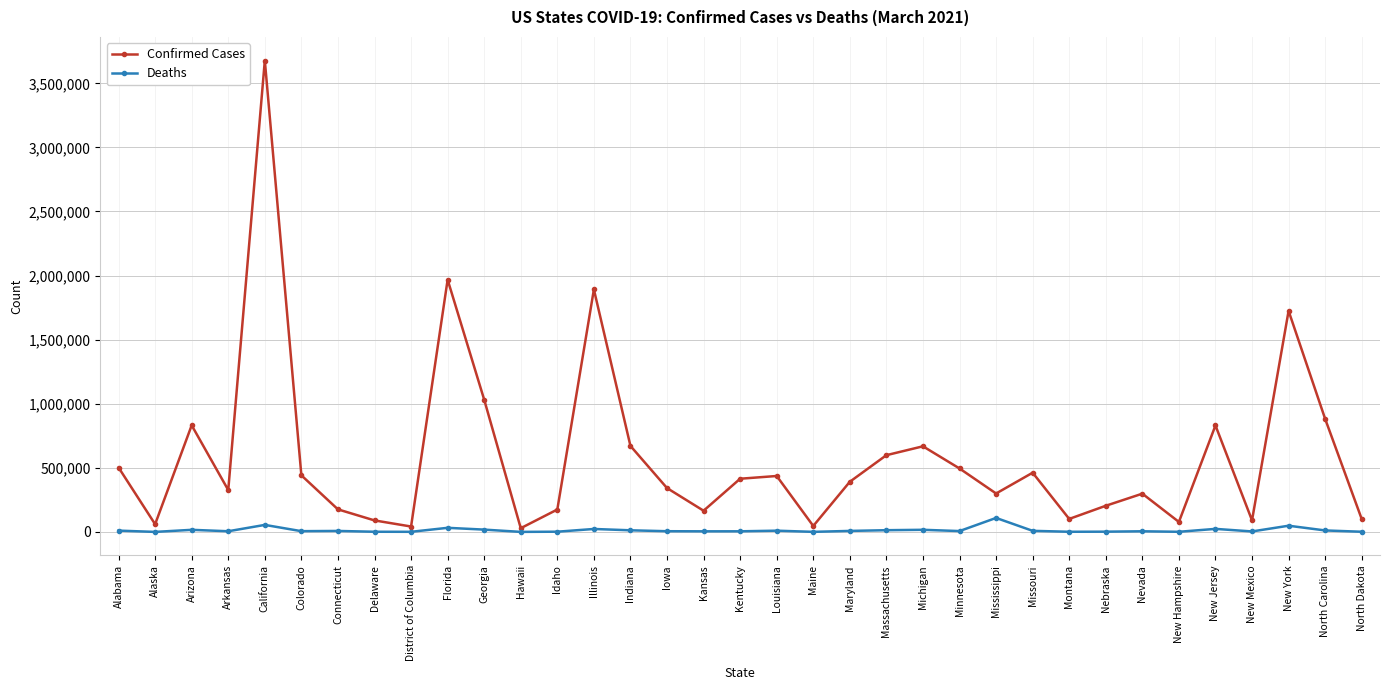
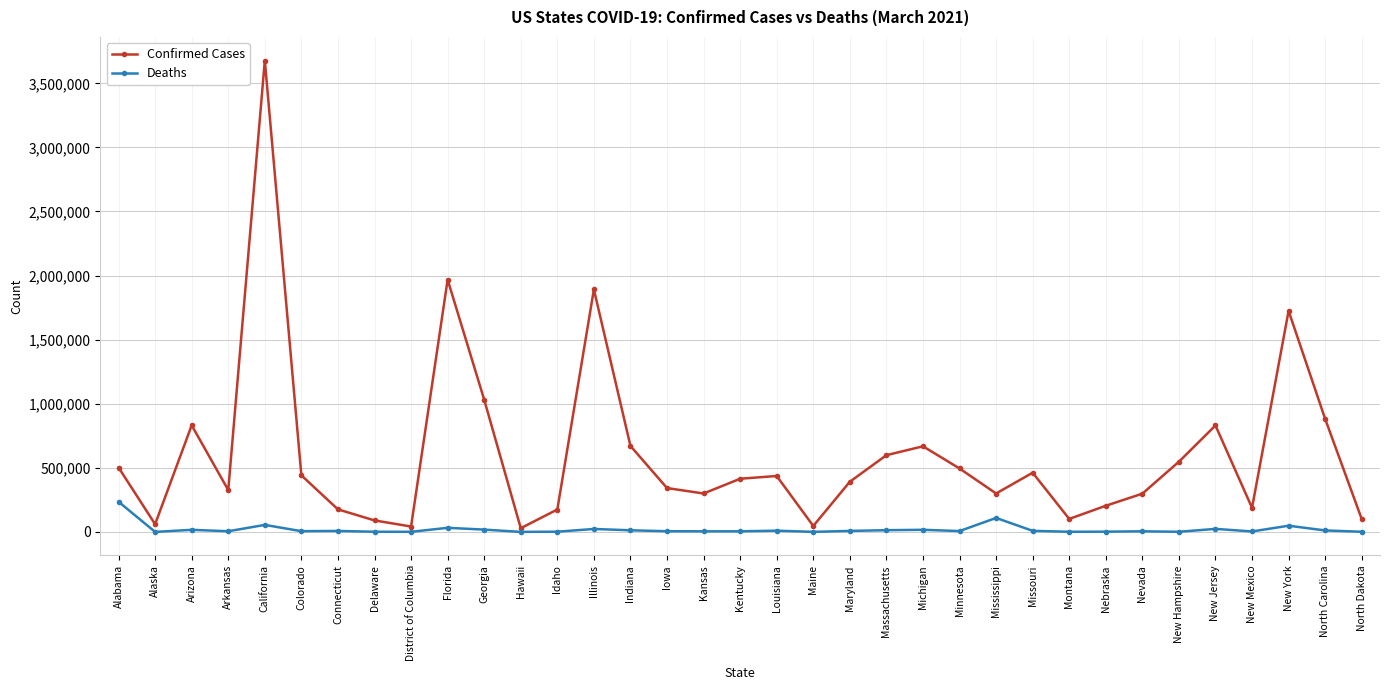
  {
    "Confirmed Cases": {
      "Alabama": "500,000",
      "Alaska": "60,000",
      "Arizona": "830,000",
      "Arkansas": "330,000",
      "California": "3,680,000",
      "Colorado": "440,000",
      "Connecticut": "180,000",
      "Delaware": "90,000",
      "District of Columbia": "40,000",
      "Florida": "1,970,000",
      "Georgia": "1,030,000",
      "Hawaii": "30,000",
      "Idaho": "170,000",
      "Illinois": "1,890,000",
      "Indiana": "670,000",
      "Iowa": "340,000",
-     "Kansas": "170,000",
+     "Kansas": "300,000",
      "Kentucky": "420,000",
      "Louisiana": "440,000",
      "Maine": "50,000",
      "Maryland": "390,000",
      "Massachusetts": "600,000",
      "Michigan": "670,000",
      "Minnesota": "500,000",
      "Mississippi": "300,000",
      "Missouri": "460,000",
      "Montana": "100,000",
      "Nebraska": "200,000",
      "Nevada": "300,000",
-     "New Hampshire": "80,000",
+     "New Hampshire": "550,000",
      "New Jersey": "830,000",
-     "New Mexico": "90,000",
+     "New Mexico": "190,000",
      "New York": "1,720,000",
      "North Carolina": "880,000",
      "North Dakota": "100,000"
    },
    "Deaths": {
-     "Alabama": "10,000",
+     "Alabama": "240,000",
      "Alaska": "0",
      "Arizona": "20,000",
      "Arkansas": "10,000",
      "California": "50,000",
      "Colorado": "10,000",
      "Connecticut": "10,000",
      "Delaware": "0",
      "District of Columbia": "0",
      "Florida": "30,000",
      "Georgia": "20,000",
      "Hawaii": "0",
      "Idaho": "0",
      "Illinois": "20,000",
      "Indiana": "10,000",
      "Iowa": "10,000",
      "Kansas": "0",
      "Kentucky": "0",
      "Louisiana": "10,000",
      "Maine": "0",
      "Maryland": "10,000",
      "Massachusetts": "10,000",
      "Michigan": "20,000",
      "Minnesota": "10,000",
      "Mississippi": "110,000",
      "Missouri": "10,000",
      "Montana": "0",
      "Nebraska": "0",
      "Nevada": "10,000",
      "New Hampshire": "0",
      "New Jersey": "20,000",
      "New Mexico": "0",
      "New York": "50,000",
      "North Carolina": "10,000",
      "North Dakota": "0"
    }
  }
